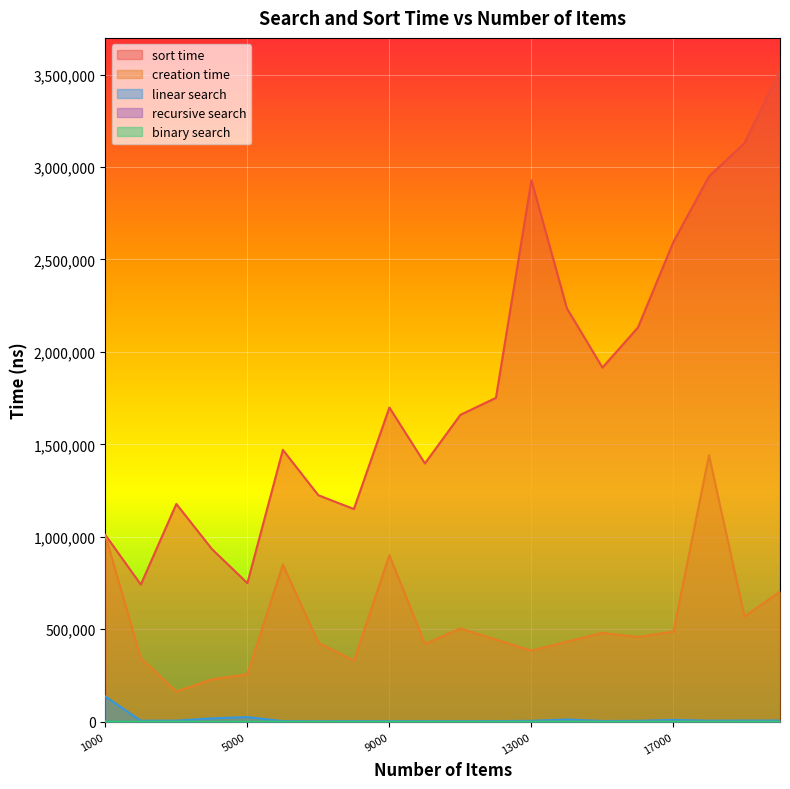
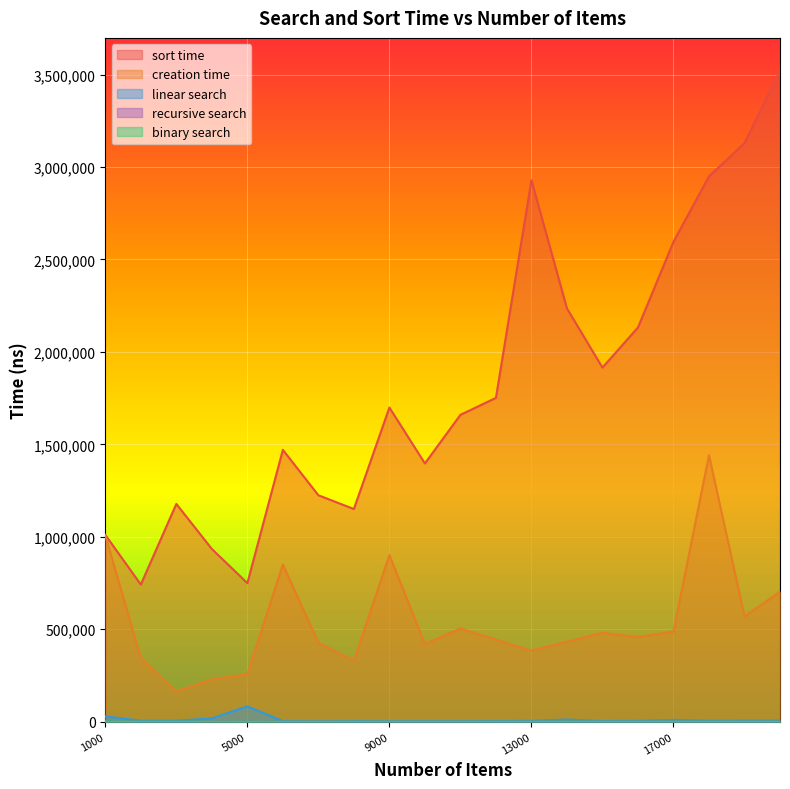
  {
    "linear search": {
-     "1000": "140,000",
-     "5000": "30,000"
+     "1000": "30,000",
+     "5000": "80,000"
    },
    "binary search": {
      "1000": "0",
      "5000": "0"
    }
  }
